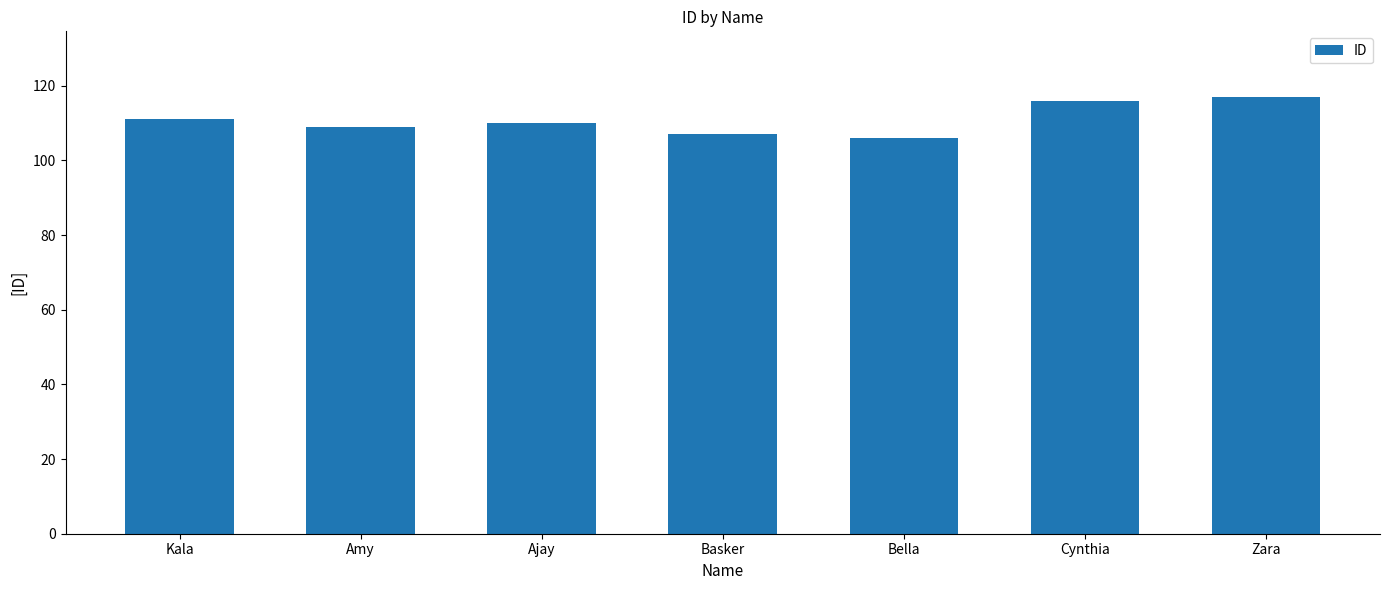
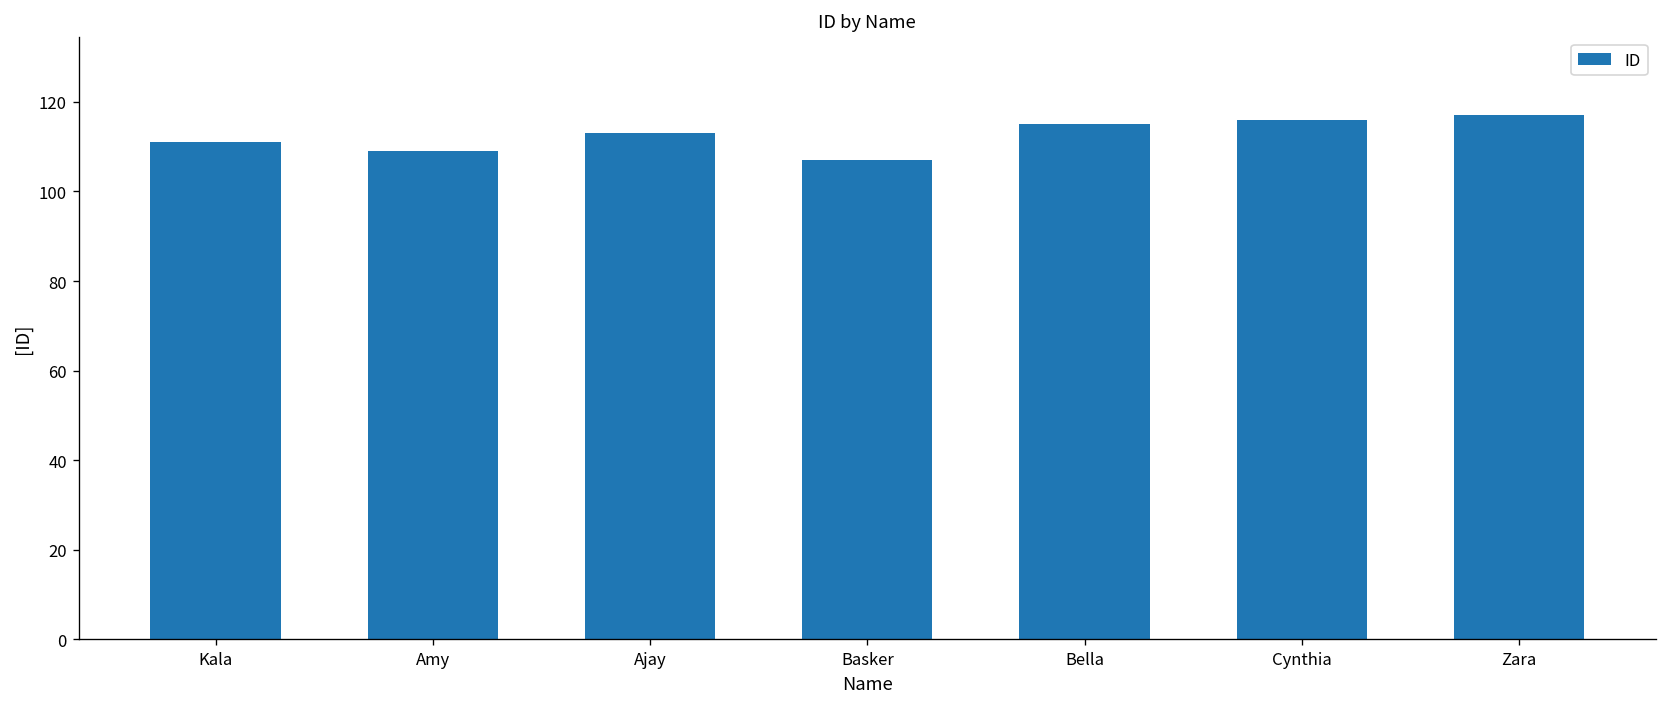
  {
    "Kala": 111,
    "Amy": 109,
-   "Ajay": 110,
+   "Ajay": 113,
    "Basker": 107,
-   "Bella": 106,
+   "Bella": 115,
    "Cynthia": 116,
    "Zara": 117
  }
